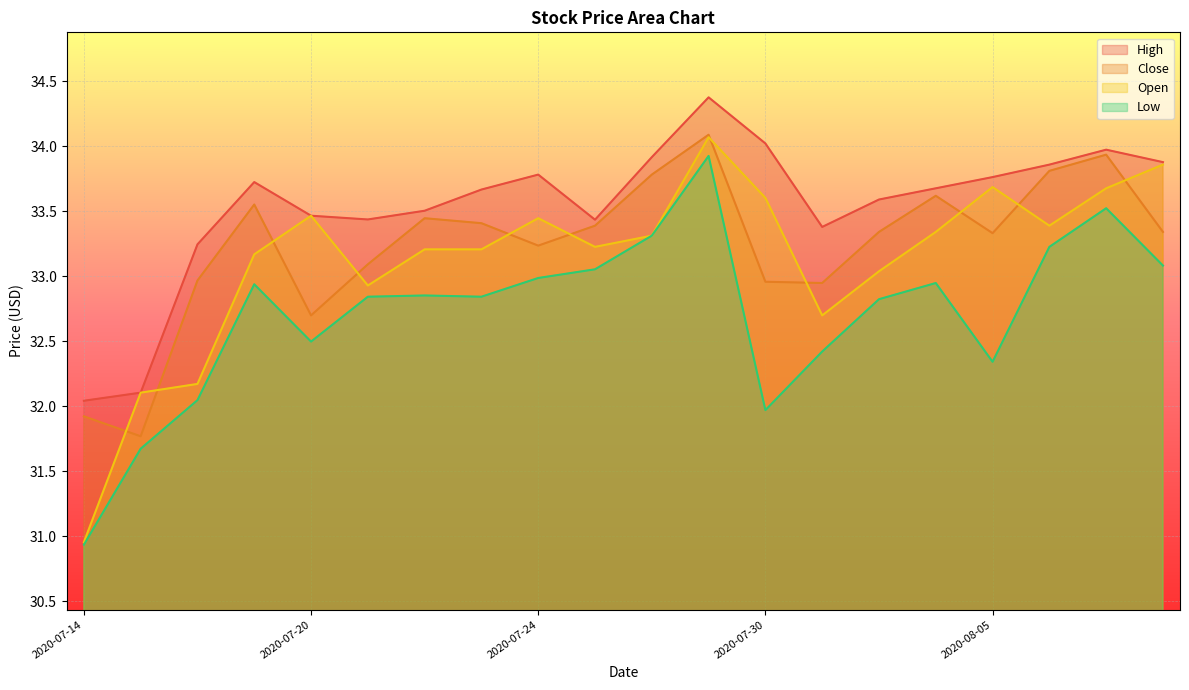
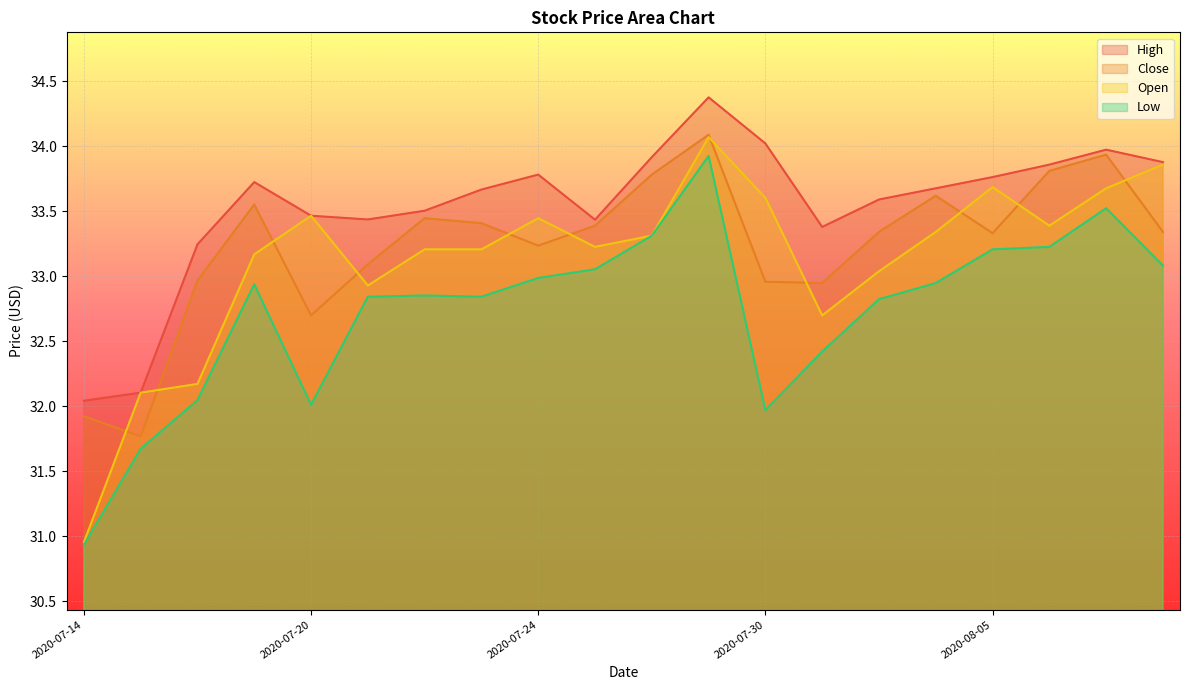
  {
    "Low": {
-     "2020-07-20": 32.50,
+     "2020-07-20": 32.01,
      "2020-07-24": 32.99,
      "2020-07-30": 31.97,
-     "2020-08-05": 32.34
+     "2020-08-05": 33.21
    }
  }
